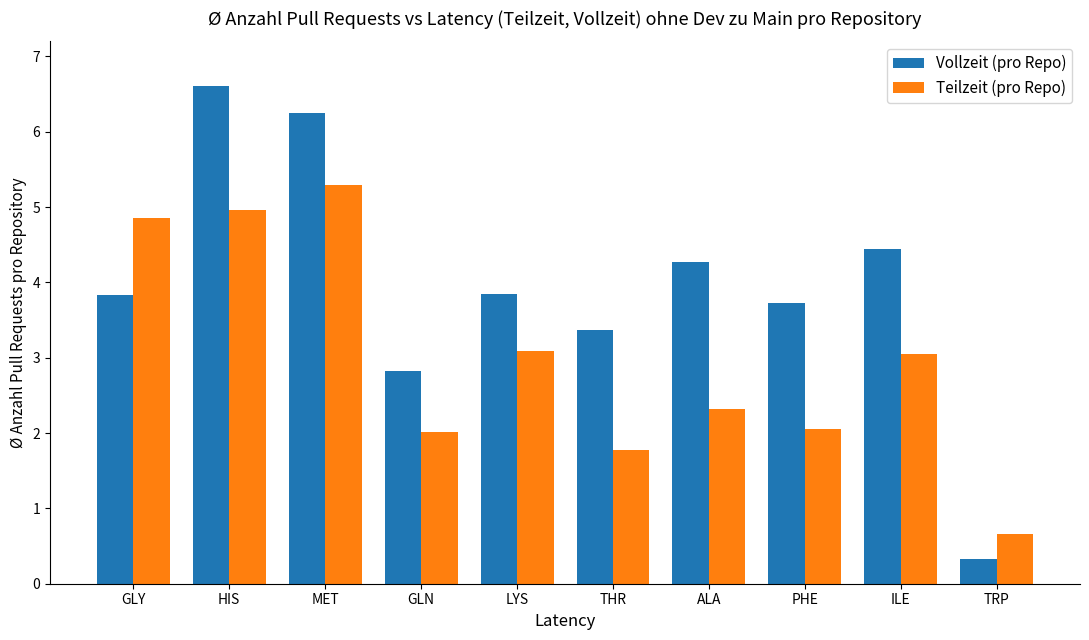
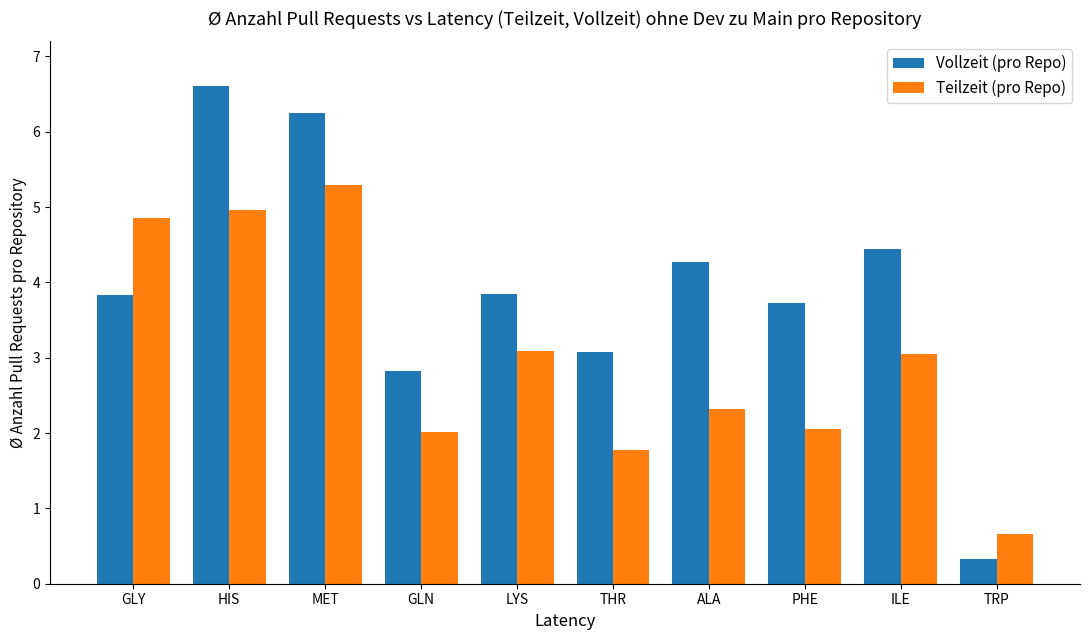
  {
    "Vollzeit (pro Repo)": {
      "GLY": 3.8,
      "HIS": 6.6,
      "MET": 6.3,
      "GLN": 2.8,
      "LYS": 3.8,
-     "THR": 3.4,
+     "THR": 3.1,
      "ALA": 4.3,
      "PHE": 3.7,
      "ILE": 4.5,
      "TRP": 0.3
    },
    "Teilzeit (pro Repo)": {
      "GLY": 4.9,
      "HIS": 5.0,
      "MET": 5.3,
      "GLN": 2.0,
      "LYS": 3.1,
      "THR": 1.8,
      "ALA": 2.3,
      "PHE": 2.1,
      "ILE": 3.1,
      "TRP": 0.7
    }
  }
